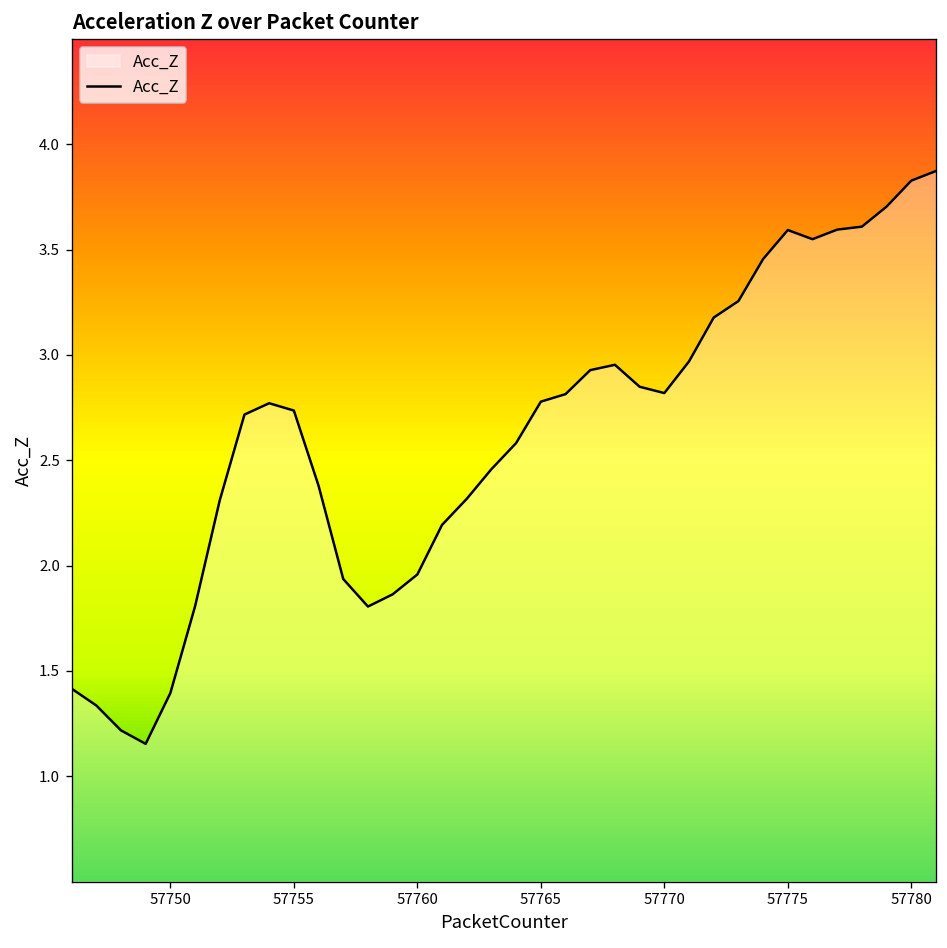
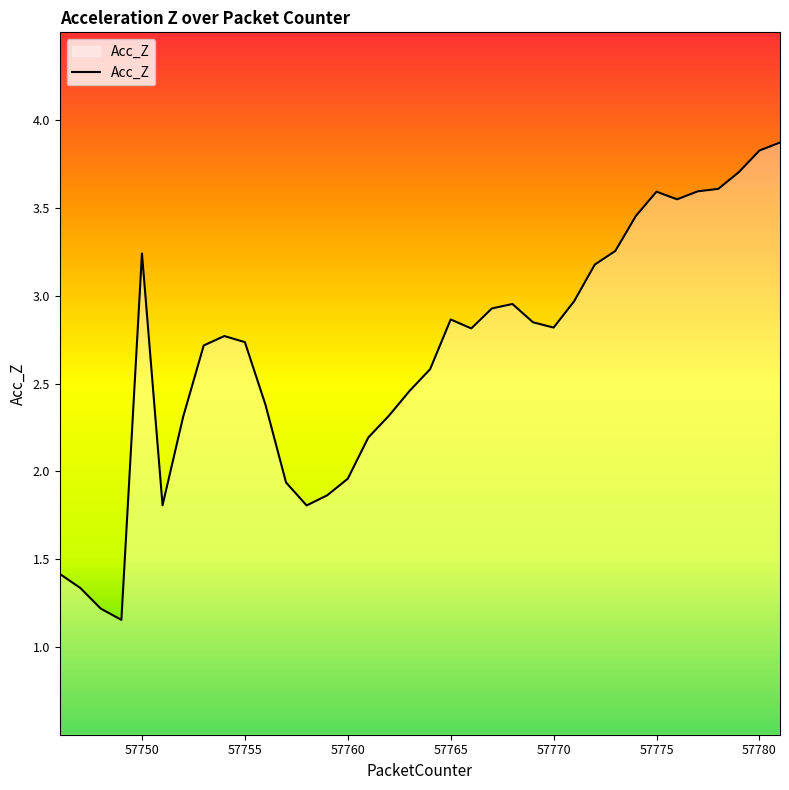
  {
-   "57750": 1.40,
+   "57750": 3.24,
    "57755": 2.74,
    "57760": 1.96,
-   "57765": 2.78,
+   "57765": 2.86,
    "57770": 2.82,
    "57775": 3.59,
    "57780": 3.83
  }
